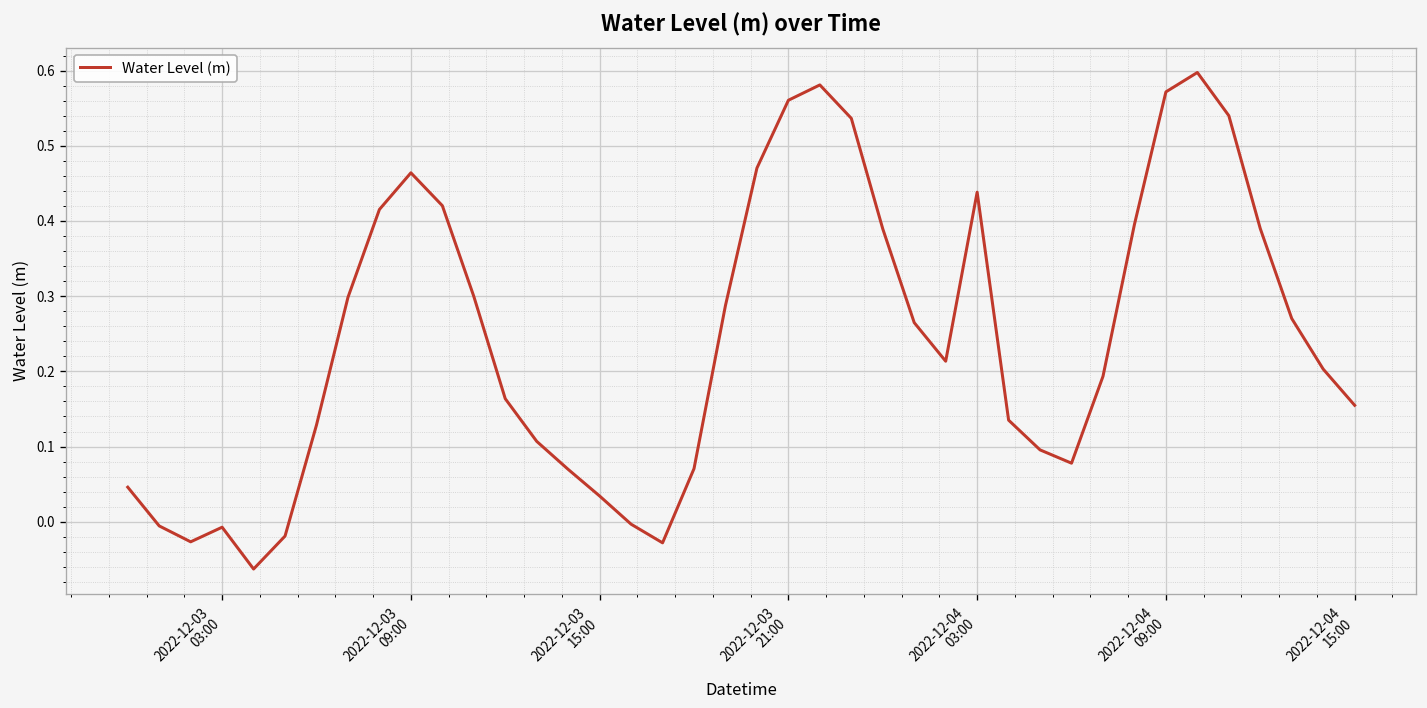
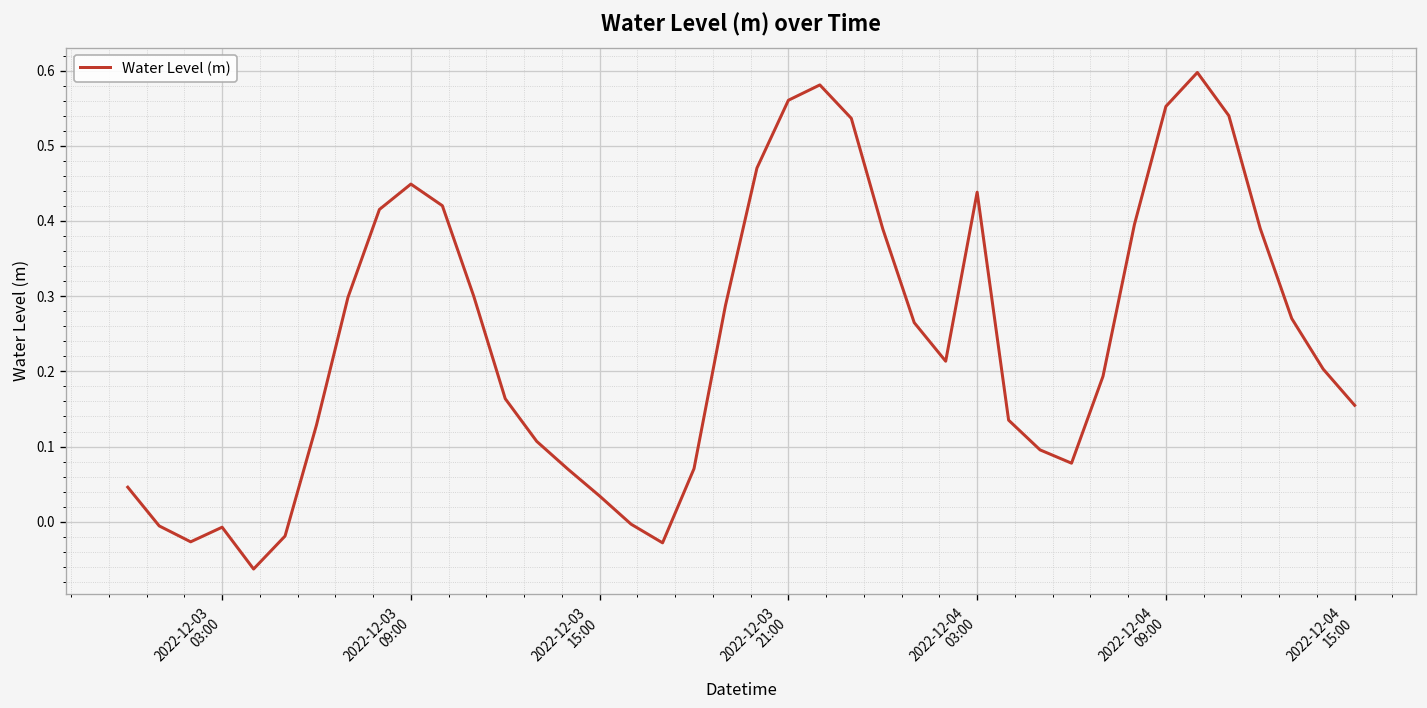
  {
    "2022-12-03 03:00": -0.01,
-   "2022-12-03 09:00": 0.46,
+   "2022-12-03 09:00": 0.45,
    "2022-12-03 15:00": 0.03,
    "2022-12-03 21:00": 0.56,
    "2022-12-04 03:00": 0.44,
-   "2022-12-04 09:00": 0.57,
+   "2022-12-04 09:00": 0.55,
    "2022-12-04 15:00": 0.15
  }
